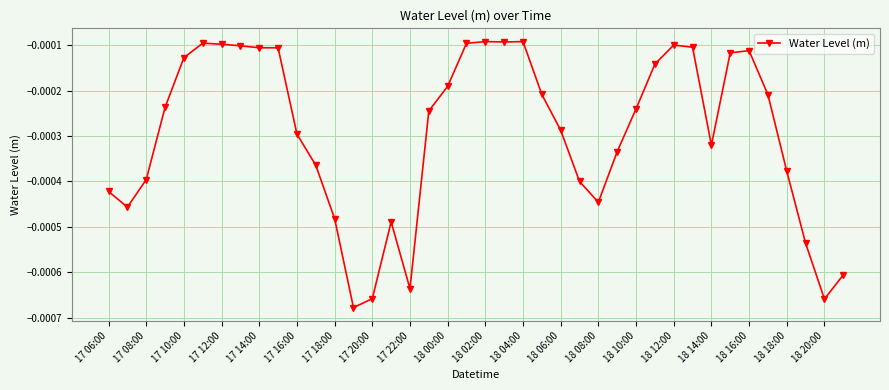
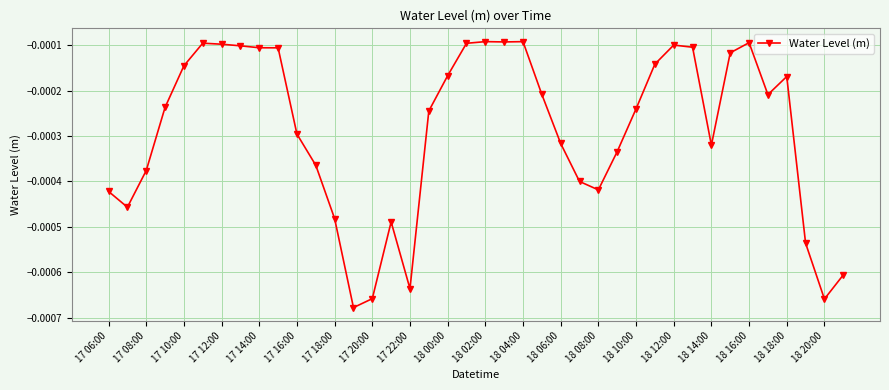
  {
    "17 06:00": -0.00042,
-   "17 08:00": -0.00040,
-   "17 10:00": -0.00013,
+   "17 08:00": -0.00038,
+   "17 10:00": -0.00015,
    "17 12:00": -0.00010,
    "17 14:00": -0.00011,
    "17 16:00": -0.00030,
    "17 18:00": -0.00048,
    "17 20:00": -0.00066,
    "17 22:00": -0.00064,
-   "18 00:00": -0.00019,
+   "18 00:00": -0.00017,
    "18 02:00": -0.00009,
    "18 04:00": -0.00009,
-   "18 06:00": -0.00029,
-   "18 08:00": -0.00045,
+   "18 06:00": -0.00032,
+   "18 08:00": -0.00042,
    "18 10:00": -0.00024,
    "18 12:00": -0.00010,
    "18 14:00": -0.00032,
-   "18 16:00": -0.00011,
-   "18 18:00": -0.00038,
+   "18 16:00": -0.00009,
+   "18 18:00": -0.00017,
    "18 20:00": -0.00066
  }
